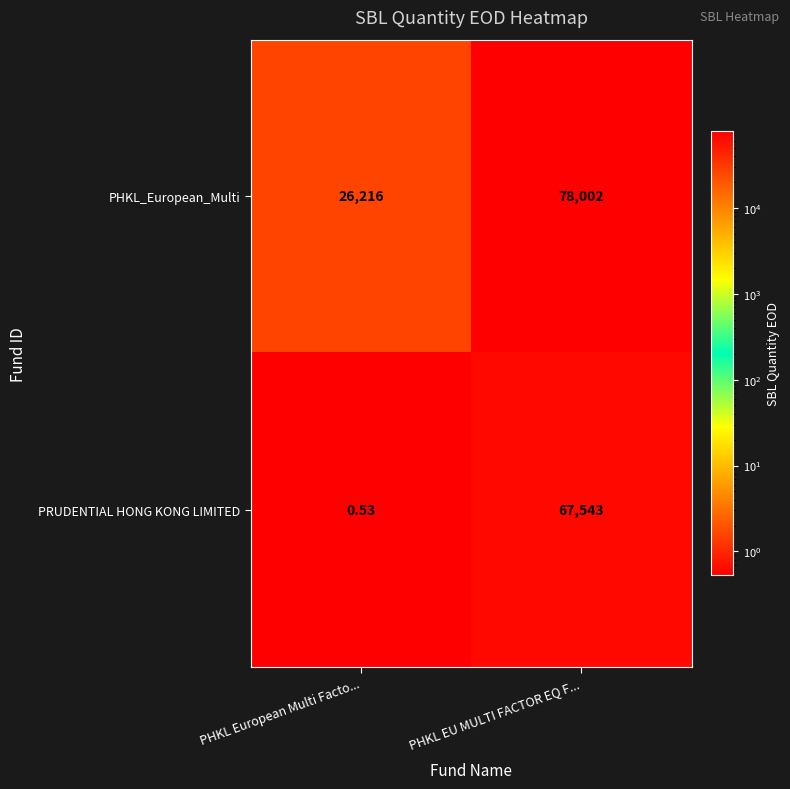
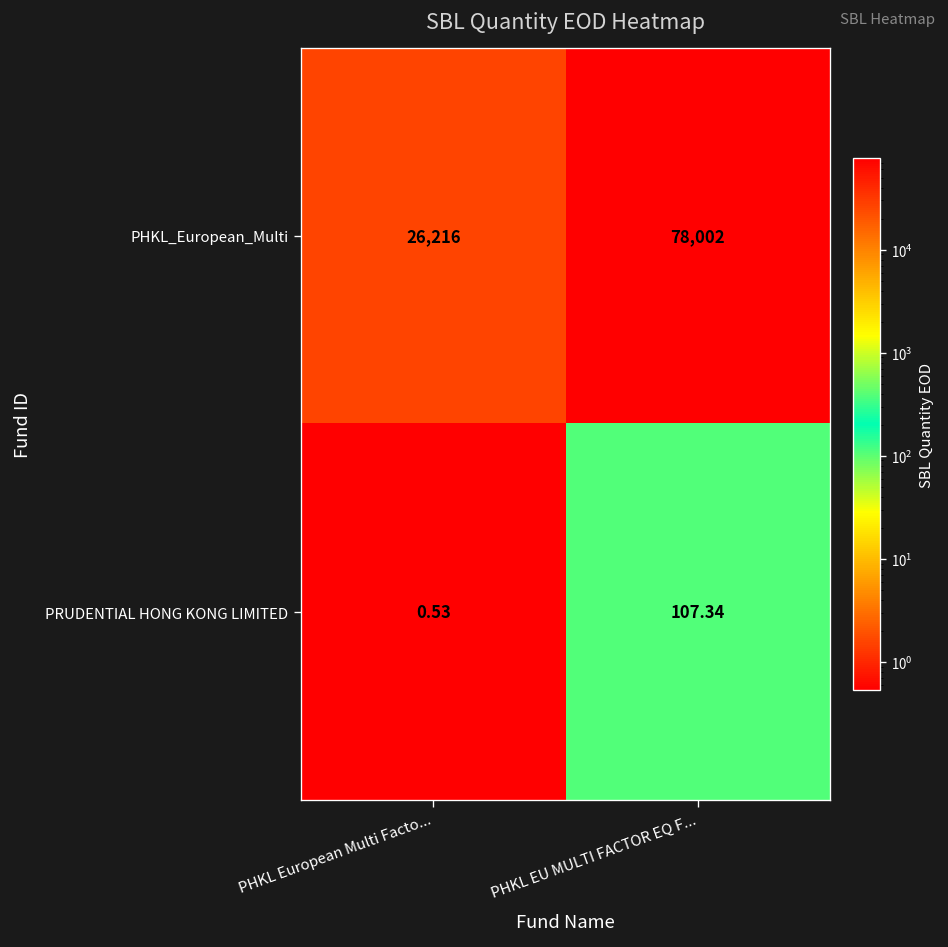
  {
    "PHKL_European_Multi": {
      "PHKL European Multi Facto...": "26,216",
      "PHKL EU MULTI FACTOR EQ F...": "78,002"
    },
    "PRUDENTIAL HONG KONG LIMITED": {
      "PHKL European Multi Facto...": "0.53",
-     "PHKL EU MULTI FACTOR EQ F...": "67,543"
+     "PHKL EU MULTI FACTOR EQ F...": "107.34"
    }
  }
